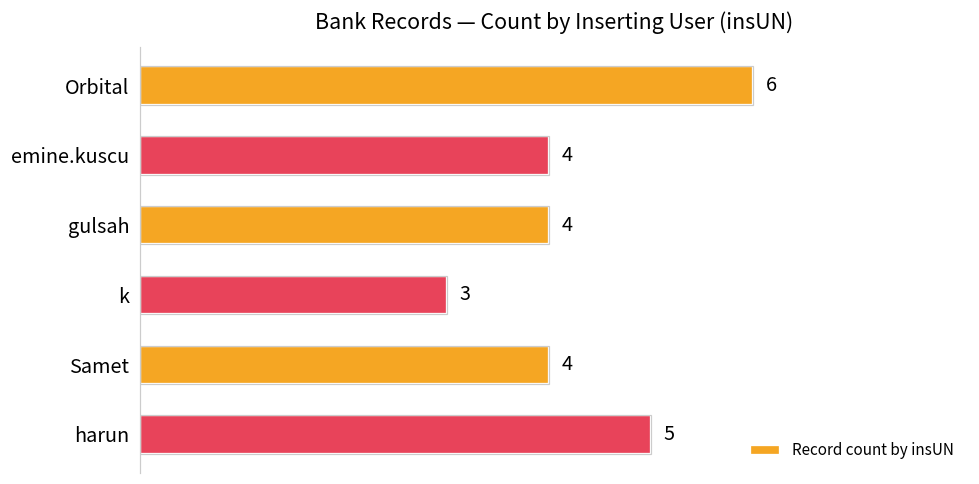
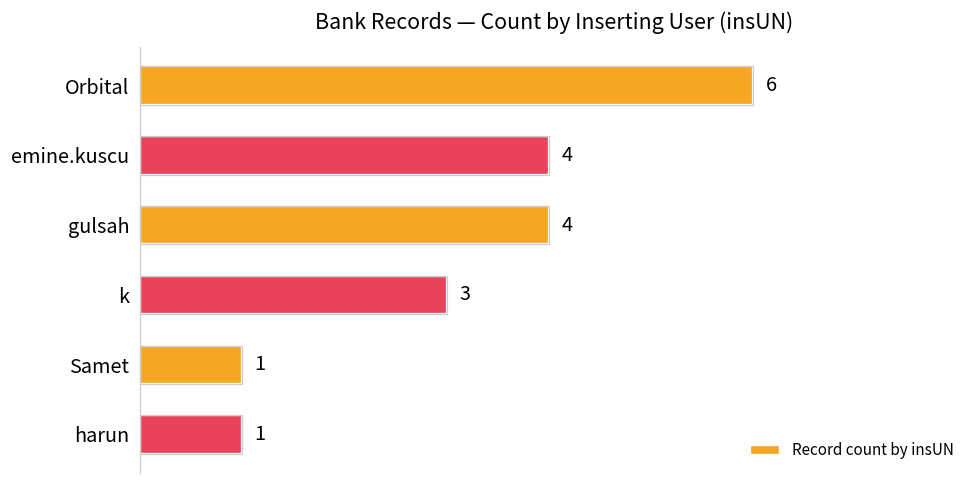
  {
    "Orbital": 6,
    "emine.kuscu": 4,
    "gulsah": 4,
    "k": 3,
-   "Samet": 4,
-   "harun": 5
+   "Samet": 1,
+   "harun": 1
  }
